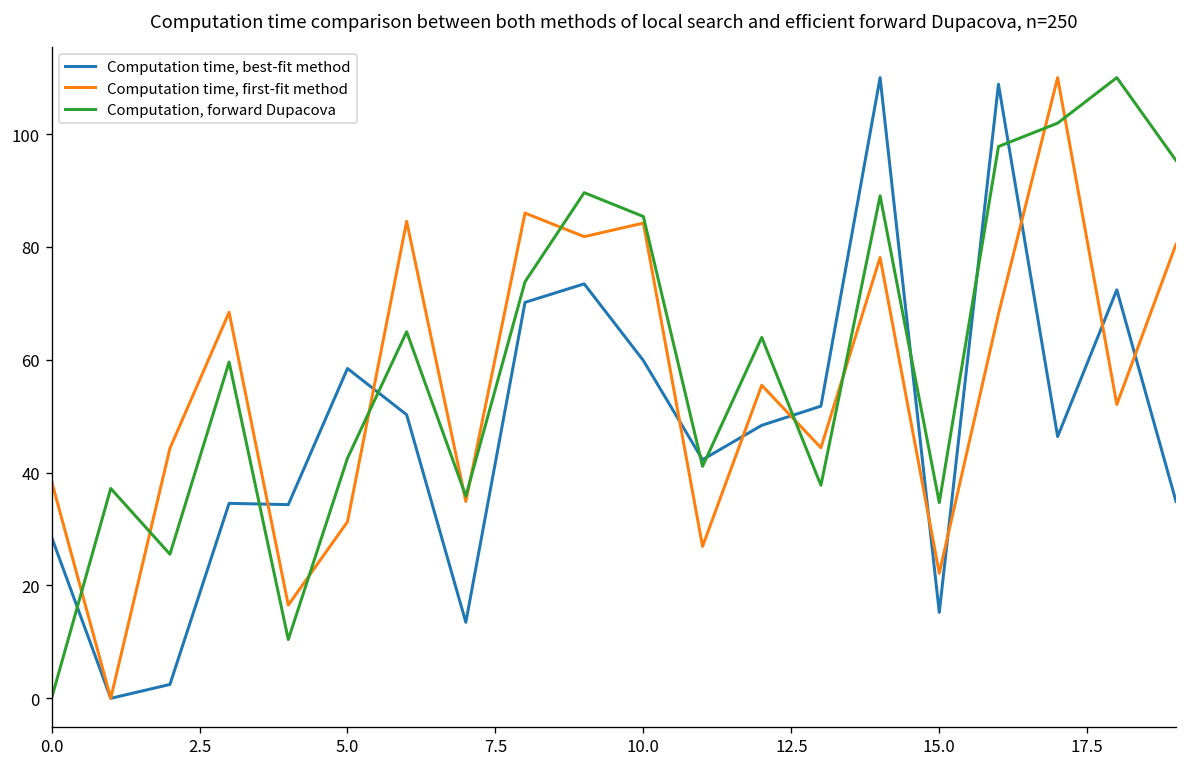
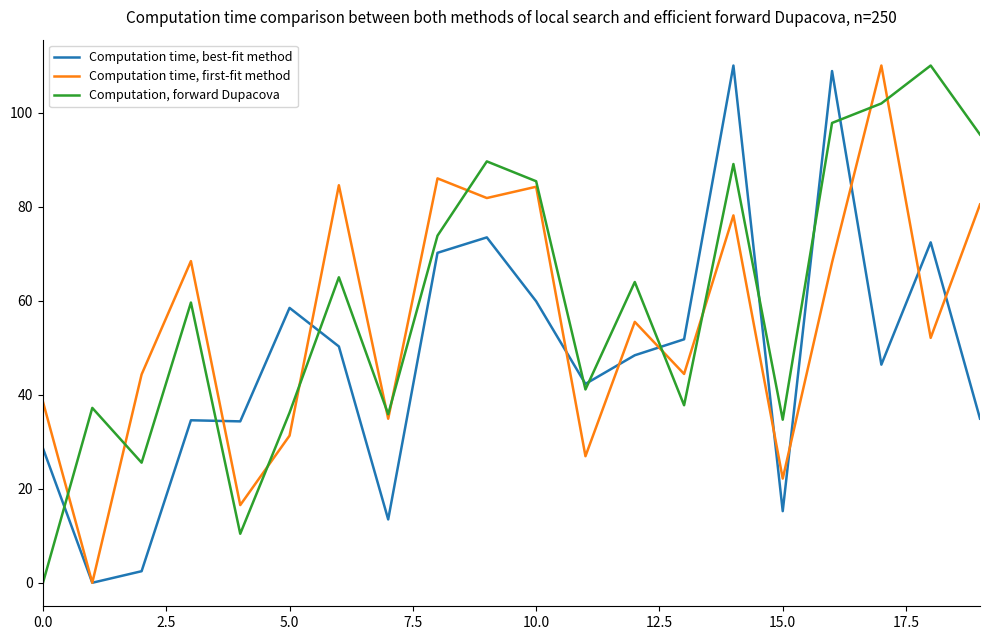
  {
    "Computation time, best-fit method": {
      "0.0": 29,
      "5.0": 58,
      "10.0": 60,
      "15.0": 15
    },
    "Computation time, first-fit method": {
      "0.0": 38,
      "5.0": 31,
      "10.0": 84,
      "15.0": 22
    },
    "Computation, forward Dupacova": {
      "0.0": 0,
-     "5.0": 43,
+     "5.0": 36,
      "10.0": 85,
      "15.0": 35
    }
  }
